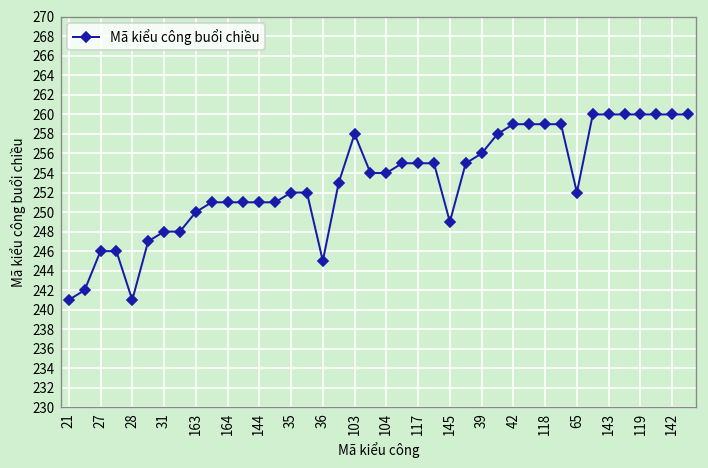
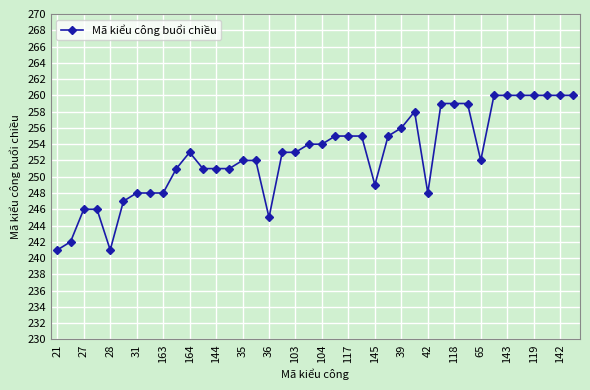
  {
    "28": 241,
-   "163": 250,
-   "164": 251,
+   "163": 248,
+   "164": 253,
    "144": 251,
    "36": 245,
-   "103": 258,
+   "103": 253,
    "104": 254,
    "117": 255,
    "145": 249,
-   "42": 259,
+   "42": 248,
    "118": 259,
    "65": 252,
    "143": 260,
    "119": 260,
    "142": 260
  }
